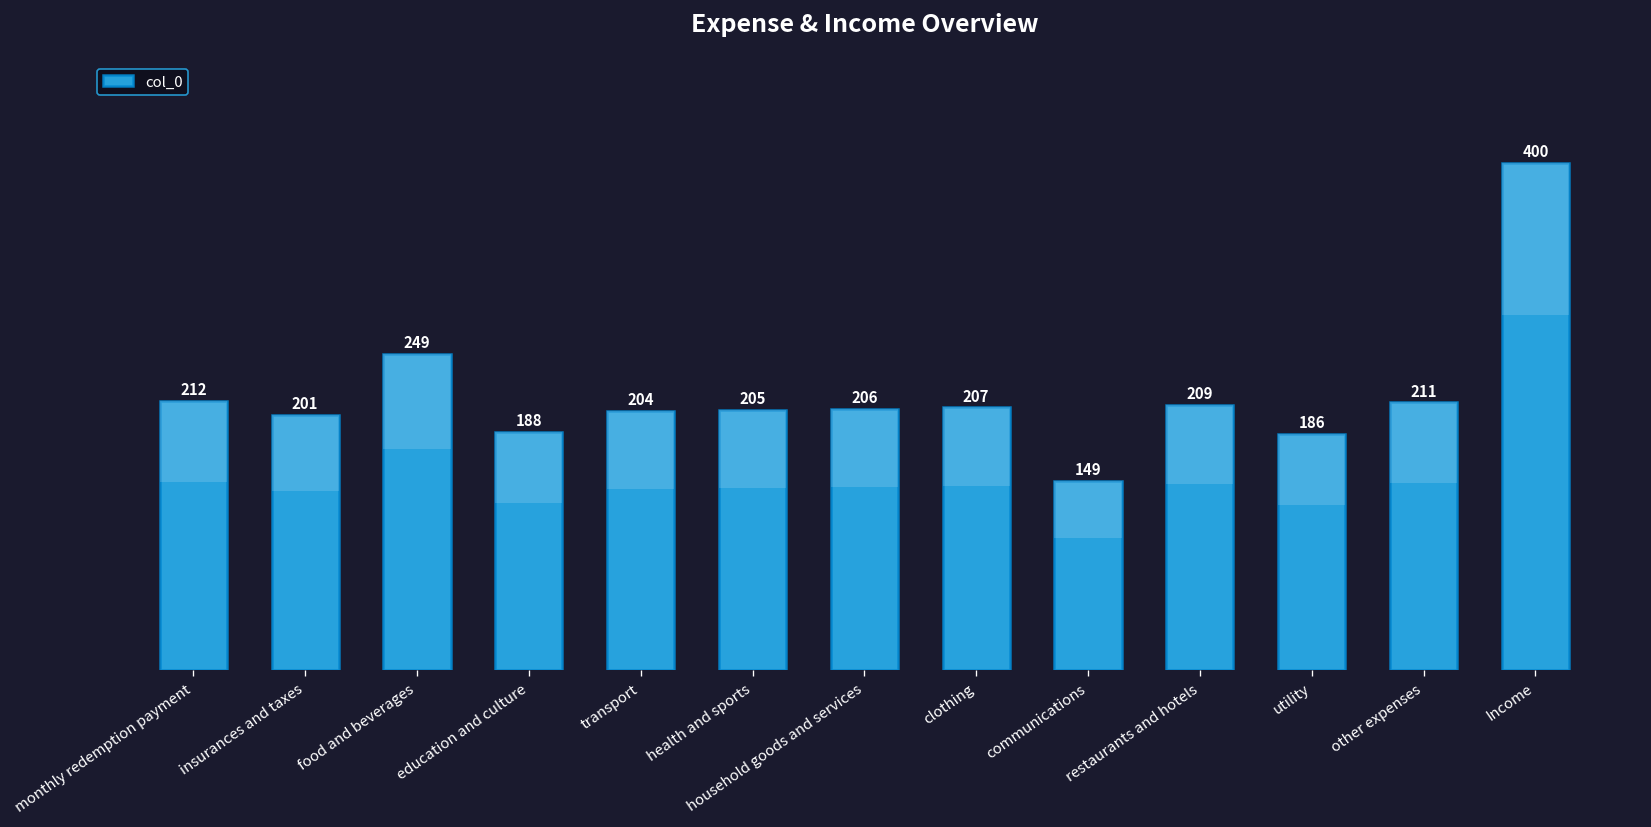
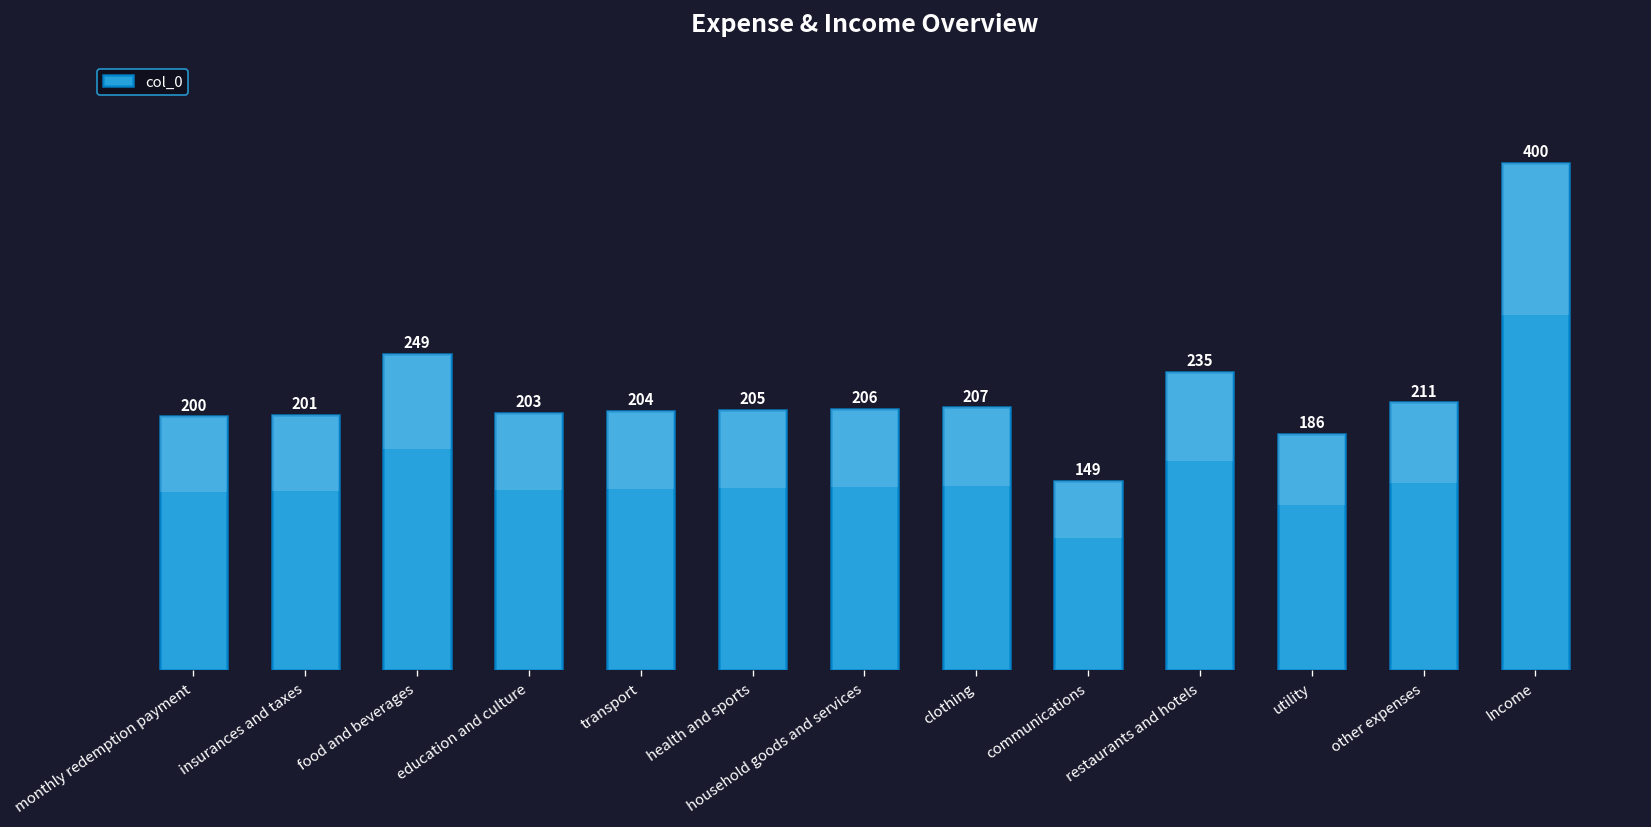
  {
    "col_0": {
-     "monthly redemption payment": 212,
+     "monthly redemption payment": 200,
      "insurances and taxes": 201,
      "food and beverages": 249,
-     "education and culture": 188,
+     "education and culture": 203,
      "transport": 204,
      "health and sports": 205,
      "household goods and services": 206,
      "clothing": 207,
      "communications": 149,
-     "restaurants and hotels": 209,
+     "restaurants and hotels": 235,
      "utility": 186,
      "other expenses": 211,
      "Income": 400
    }
  }
